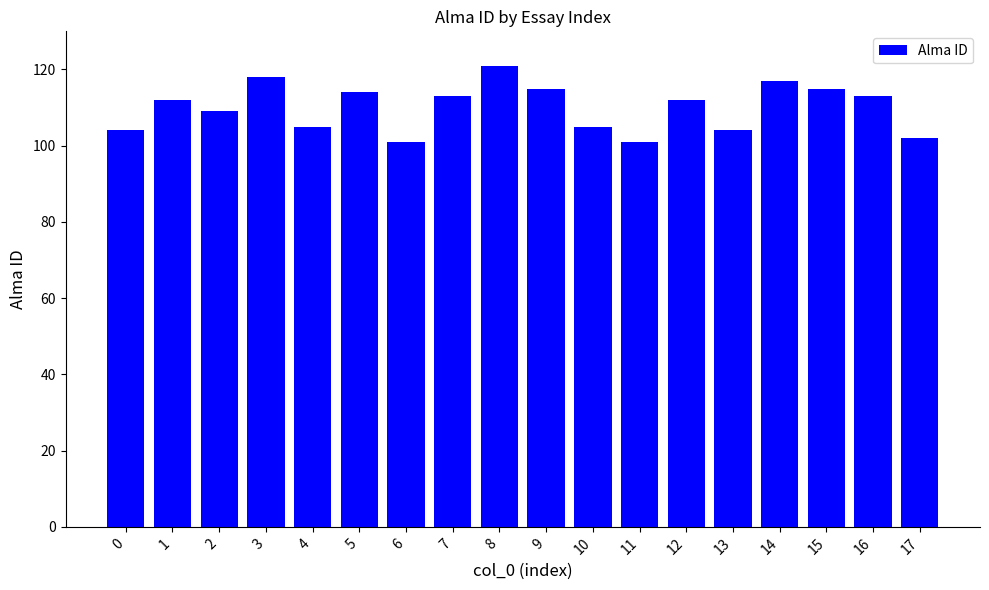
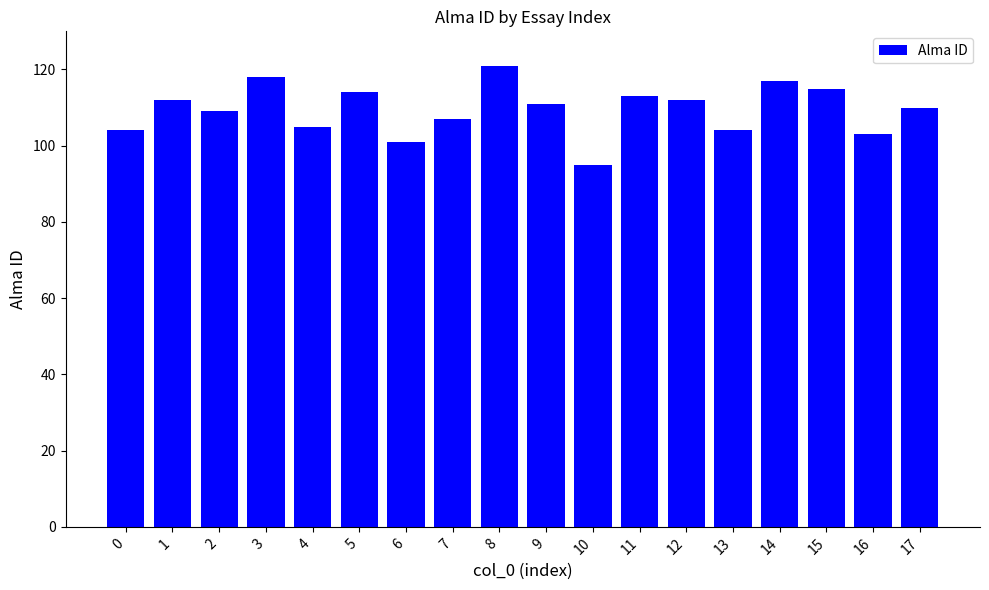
  {
    "0": 104,
    "1": 112,
    "2": 109,
    "3": 118,
    "4": 105,
    "5": 114,
    "6": 101,
-   "7": 113,
+   "7": 107,
    "8": 121,
-   "9": 115,
-   "10": 105,
-   "11": 101,
+   "9": 111,
+   "10": 95,
+   "11": 113,
    "12": 112,
    "13": 104,
    "14": 117,
    "15": 115,
-   "16": 113,
-   "17": 102
+   "16": 103,
+   "17": 110
  }
